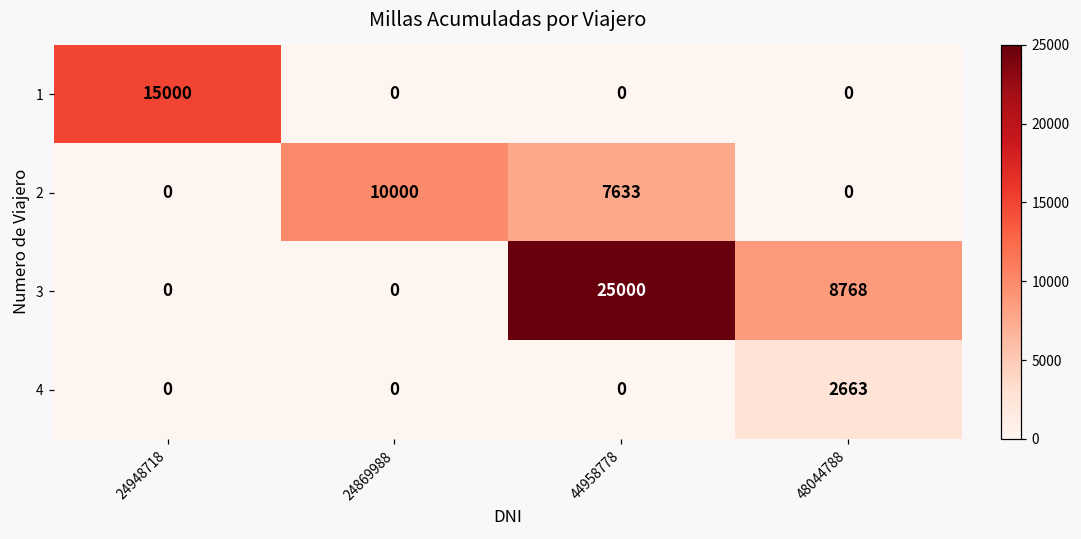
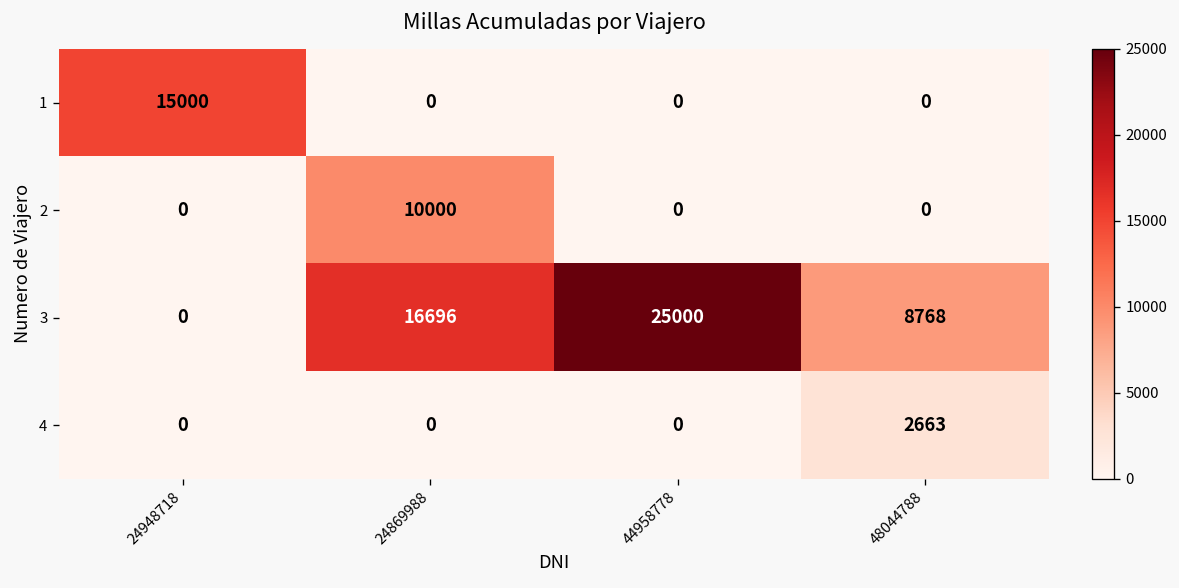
  {
    "1": {
      "24948718": 15000,
      "24869988": 0,
      "44958778": 0,
      "48044788": 0
    },
    "2": {
      "24948718": 0,
      "24869988": 10000,
-     "44958778": 7633,
+     "44958778": 0,
      "48044788": 0
    },
    "3": {
      "24948718": 0,
-     "24869988": 0,
+     "24869988": 16696,
      "44958778": 25000,
      "48044788": 8768
    },
    "4": {
      "24948718": 0,
      "24869988": 0,
      "44958778": 0,
      "48044788": 2663
    }
  }
